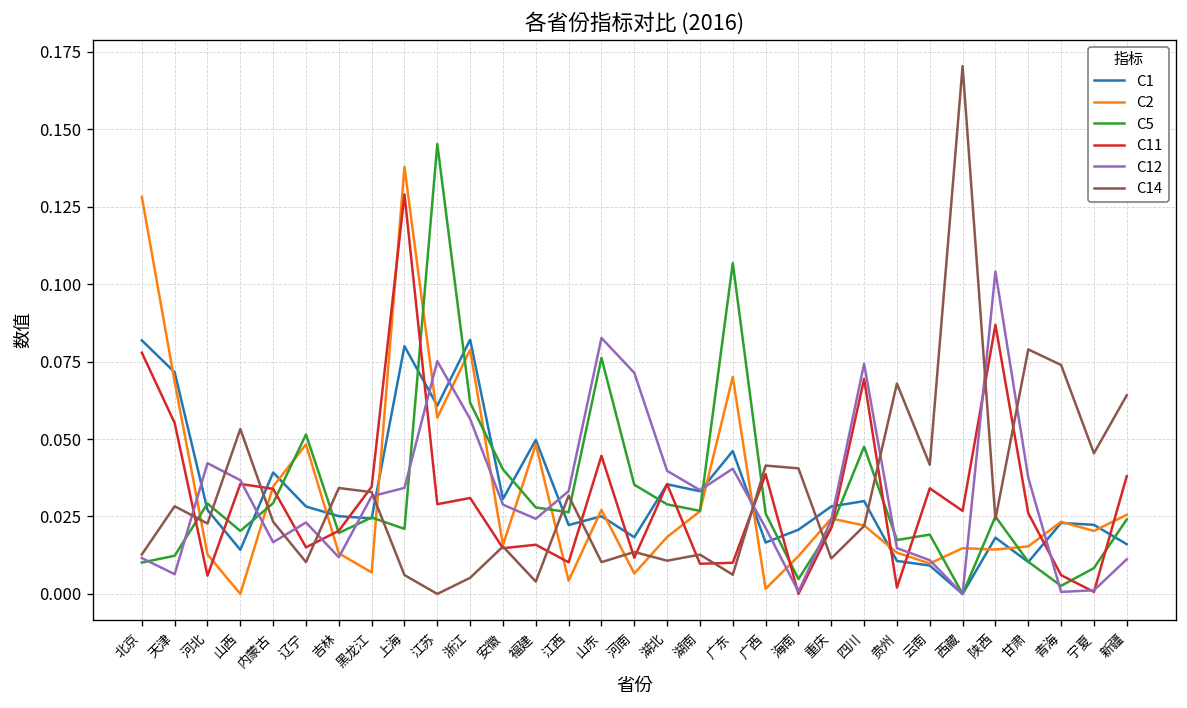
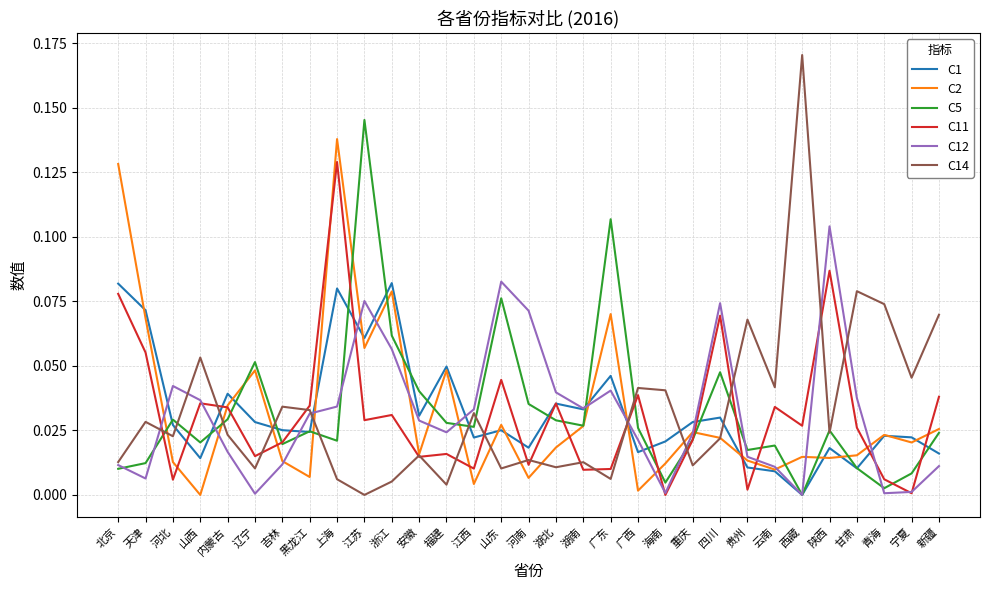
  {
    "C1": {
      "北京": 0.082,
      "天津": 0.072,
      "河北": 0.027,
      "山西": 0.014,
      "内蒙古": 0.039,
      "辽宁": 0.028,
      "吉林": 0.025,
      "上海": 0.080,
      "江苏": 0.061,
      "浙江": 0.082,
      "安徽": 0.031,
      "福建": 0.050,
      "江西": 0.022,
      "山东": 0.025,
      "河南": 0.018,
      "广东": 0.046,
      "广西": 0.017,
      "海南": 0.021,
      "重庆": 0.028,
      "四川": 0.030,
      "贵州": 0.011,
      "陕西": 0.018,
      "宁夏": 0.022,
      "新疆": 0.016
    },
    "C2": {
      "北京": 0.128,
      "天津": 0.068,
      "河北": 0.013,
      "山西": 0.000,
      "辽宁": 0.048,
      "吉林": 0.013,
      "黑龙江": 0.007,
      "上海": 0.138,
      "江苏": 0.057,
      "浙江": 0.079,
      "福建": 0.048,
      "江西": 0.004,
      "山东": 0.027,
      "河南": 0.007,
      "湖北": 0.018,
      "广东": 0.070,
      "广西": 0.002,
      "海南": 0.012,
      "贵州": 0.013,
      "西藏": 0.015,
      "陕西": 0.014,
      "甘肃": 0.015,
      "宁夏": 0.020,
      "新疆": 0.026
    },
    "C5": {
      "北京": 0.010,
      "天津": 0.012,
      "河北": 0.029,
      "山西": 0.020,
      "内蒙古": 0.029,
      "辽宁": 0.051,
      "上海": 0.021,
      "江苏": 0.145,
      "浙江": 0.062,
      "安徽": 0.040,
      "福建": 0.028,
      "江西": 0.026,
      "山东": 0.076,
      "河南": 0.035,
      "湖北": 0.029,
      "广东": 0.107,
      "广西": 0.026,
      "海南": 0.005,
      "四川": 0.048,
      "贵州": 0.017,
      "云南": 0.019,
      "青海": 0.003,
      "宁夏": 0.008,
      "新疆": 0.024
    },
    "C11": {
      "北京": 0.078,
      "天津": 0.055,
      "河北": 0.006,
      "山西": 0.035,
      "辽宁": 0.015,
      "黑龙江": 0.035,
      "上海": 0.129,
      "江苏": 0.029,
      "浙江": 0.031,
      "福建": 0.016,
      "江西": 0.010,
      "山东": 0.045,
      "河南": 0.012,
      "湖南": 0.010,
      "广东": 0.010,
      "广西": 0.039,
      "四川": 0.069,
      "贵州": 0.002,
      "云南": 0.034,
      "西藏": 0.027,
      "陕西": 0.087,
      "甘肃": 0.026,
      "青海": 0.006,
      "新疆": 0.038
    },
    "C12": {
      "北京": 0.012,
      "天津": 0.006,
      "河北": 0.042,
      "山西": 0.037,
      "内蒙古": 0.017,
-     "辽宁": 0.023,
+     "辽宁": 0.000,
      "吉林": 0.012,
      "黑龙江": 0.032,
      "上海": 0.034,
      "江苏": 0.075,
      "浙江": 0.056,
      "安徽": 0.029,
      "福建": 0.024,
      "江西": 0.033,
      "山东": 0.083,
      "河南": 0.071,
      "湖北": 0.040,
      "广东": 0.040,
      "广西": 0.021,
      "四川": 0.074,
      "贵州": 0.015,
      "云南": 0.011,
      "陕西": 0.104,
      "甘肃": 0.038,
      "青海": 0.001,
      "新疆": 0.011
    },
    "C14": {
      "北京": 0.013,
      "天津": 0.028,
      "河北": 0.023,
      "山西": 0.053,
      "内蒙古": 0.023,
      "辽宁": 0.010,
      "吉林": 0.034,
      "黑龙江": 0.033,
      "上海": 0.006,
      "江苏": 0.000,
      "浙江": 0.005,
      "福建": 0.004,
      "江西": 0.032,
      "山东": 0.010,
      "河南": 0.014,
      "湖北": 0.011,
      "湖南": 0.013,
      "广东": 0.006,
      "广西": 0.041,
      "海南": 0.041,
      "重庆": 0.011,
      "贵州": 0.068,
      "云南": 0.042,
      "西藏": 0.170,
      "甘肃": 0.079,
      "青海": 0.074,
      "宁夏": 0.045,
-     "新疆": 0.064
+     "新疆": 0.070
    }
  }
